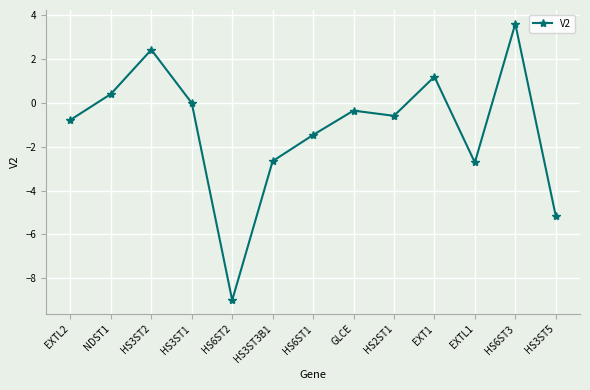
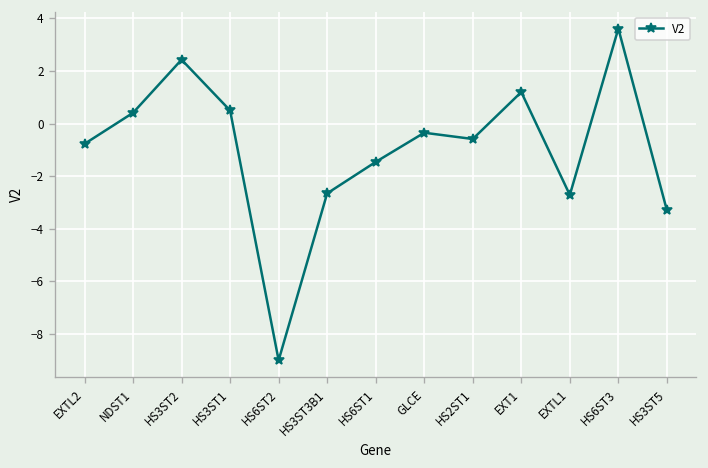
  {
    "EXTL2": -0.8,
    "NDST1": 0.4,
    "HS3ST2": 2.4,
-   "HS3ST1": 0.0,
+   "HS3ST1": 0.5,
    "HS6ST2": -9.0,
    "HS3ST3B1": -2.7,
    "HS6ST1": -1.5,
    "GLCE": -0.3,
    "HS2ST1": -0.6,
    "EXT1": 1.2,
    "EXTL1": -2.7,
    "HS6ST3": 3.6,
-   "HS3ST5": -5.1
+   "HS3ST5": -3.3
  }
